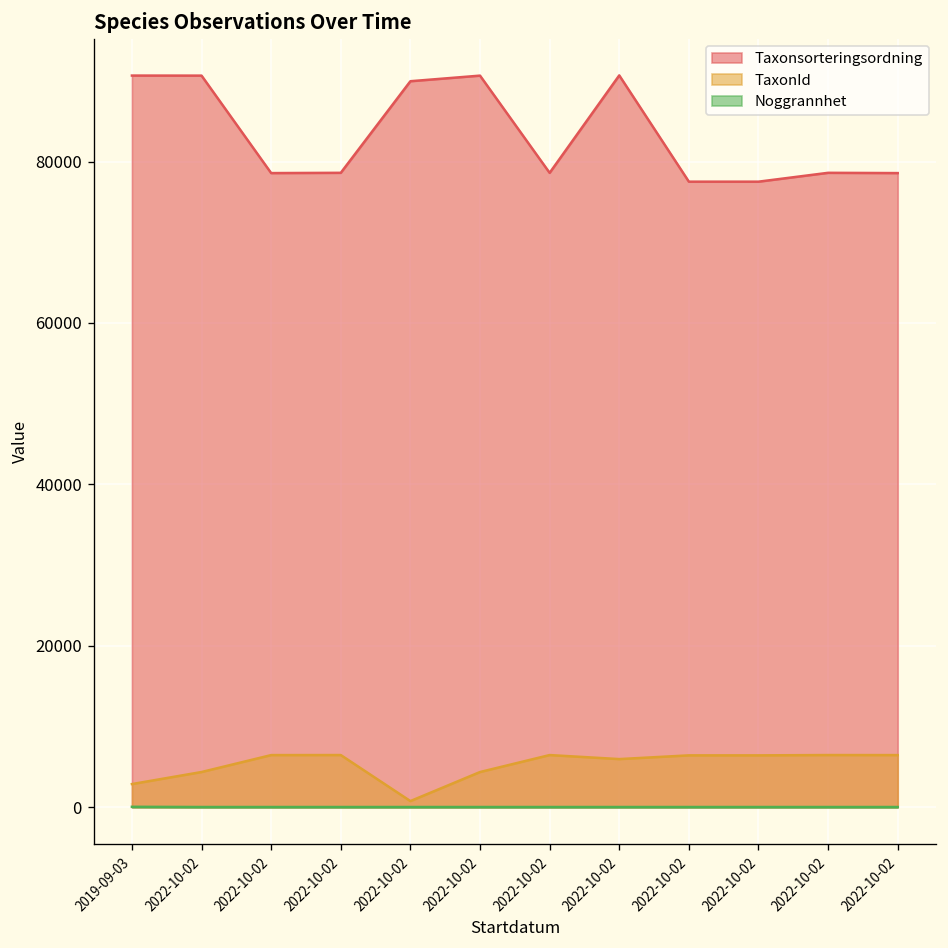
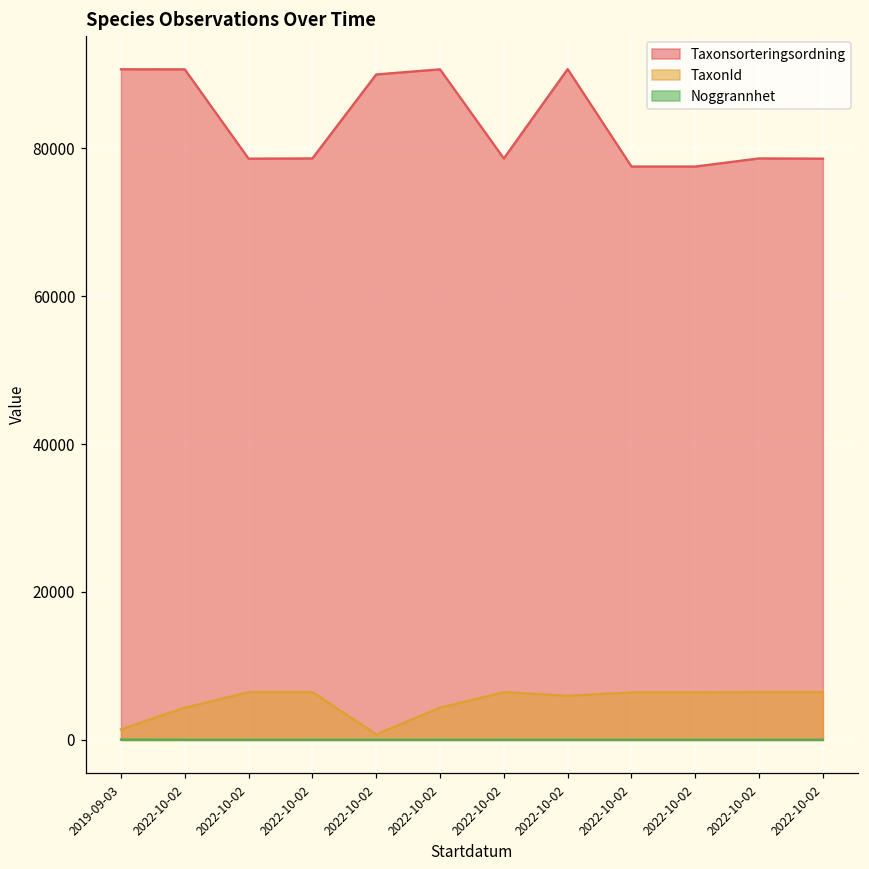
  {
    "Taxonsorteringsordning": {
      "2019-09-03": 91000
    },
    "TaxonId": {
-     "2019-09-03": 3000
+     "2019-09-03": 1000
    },
    "Noggrannhet": {
      "2019-09-03": 0
    }
  }
